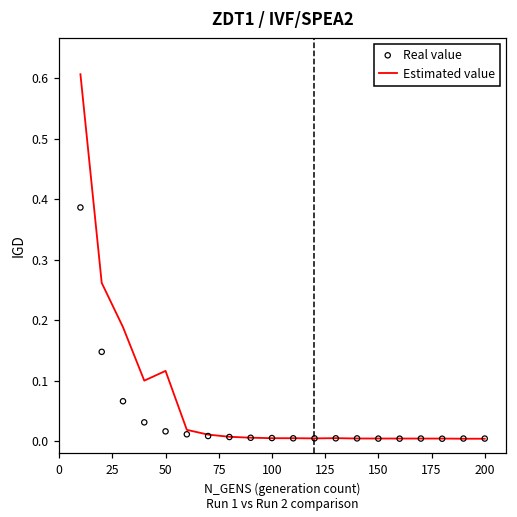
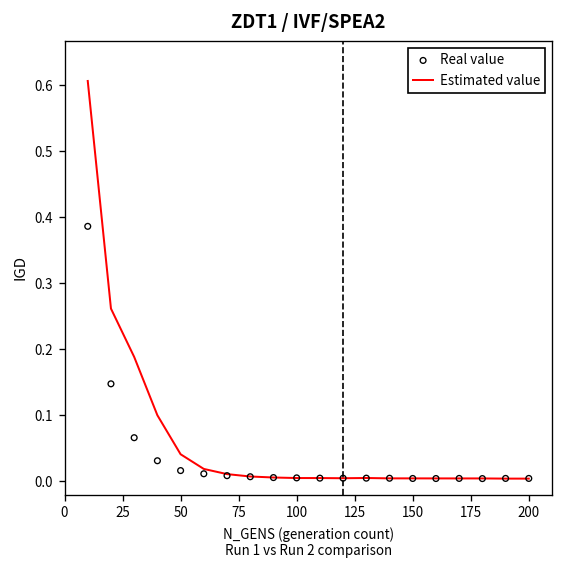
  {
    "Estimated value": {
-     "50": 0.12
+     "50": 0.04
    }
  }
